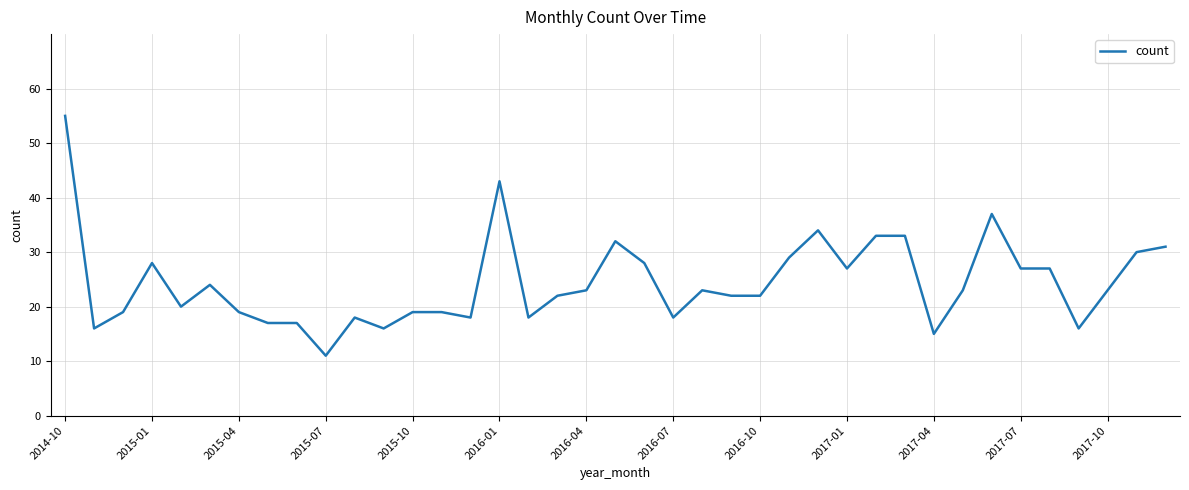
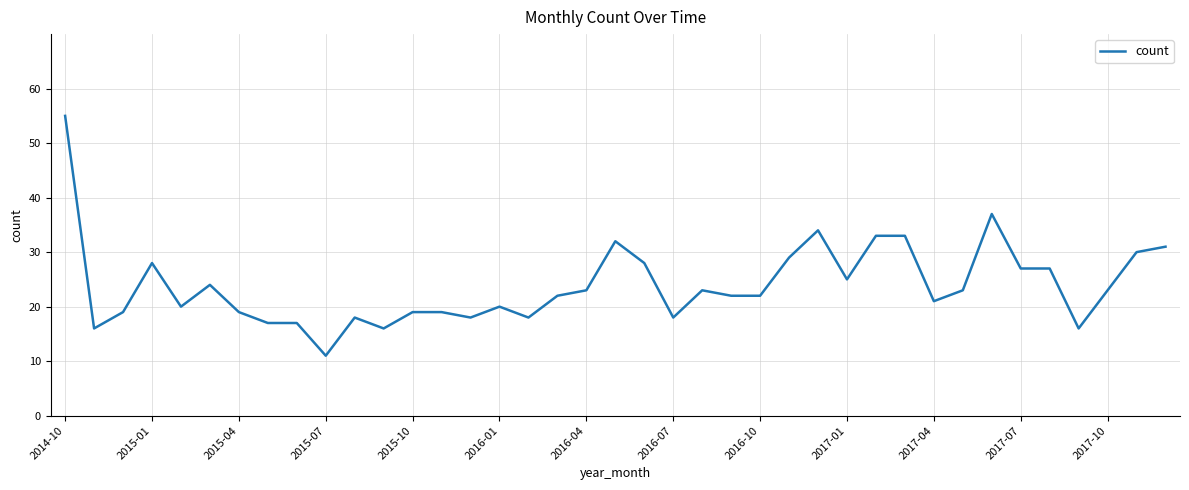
  {
    "2014-10": 55,
    "2015-01": 28,
    "2015-04": 19,
    "2015-07": 11,
    "2015-10": 19,
-   "2016-01": 43,
+   "2016-01": 20,
    "2016-04": 23,
    "2016-07": 18,
    "2016-10": 22,
-   "2017-01": 27,
-   "2017-04": 15,
+   "2017-01": 25,
+   "2017-04": 21,
    "2017-07": 27,
    "2017-10": 23
  }
